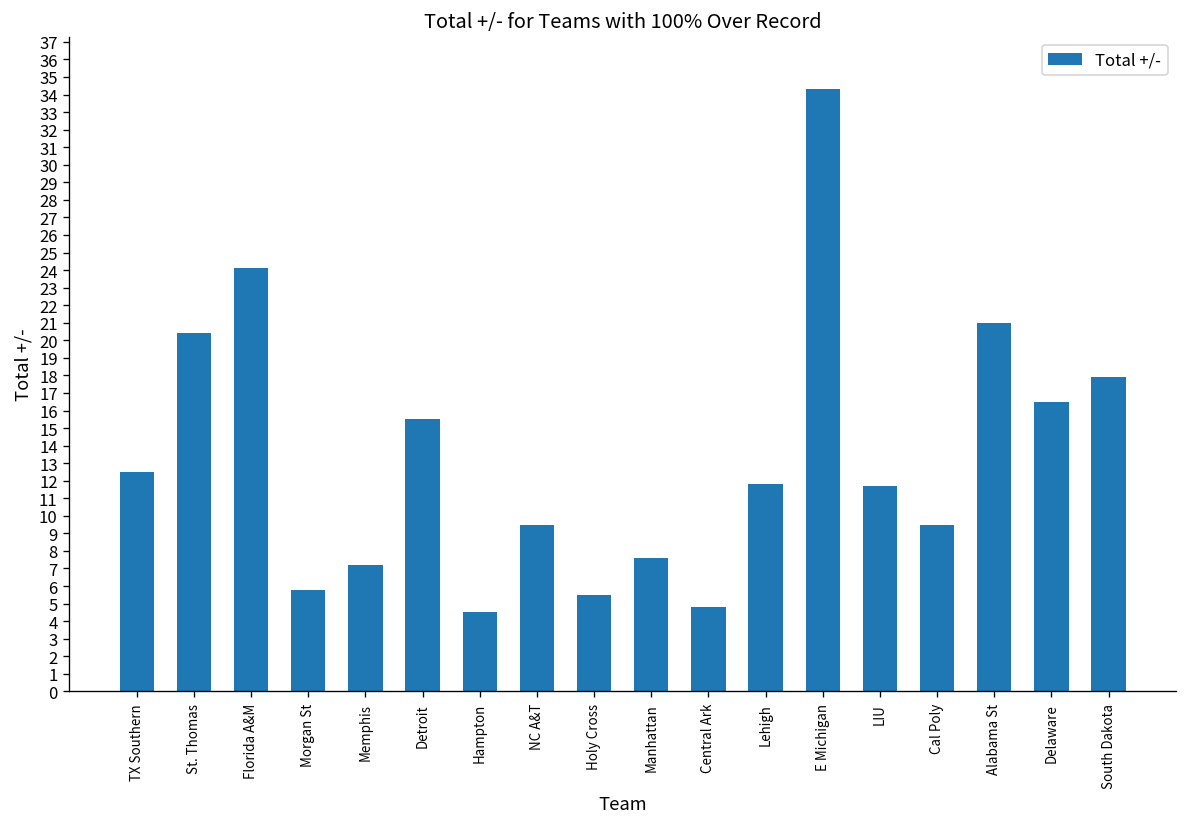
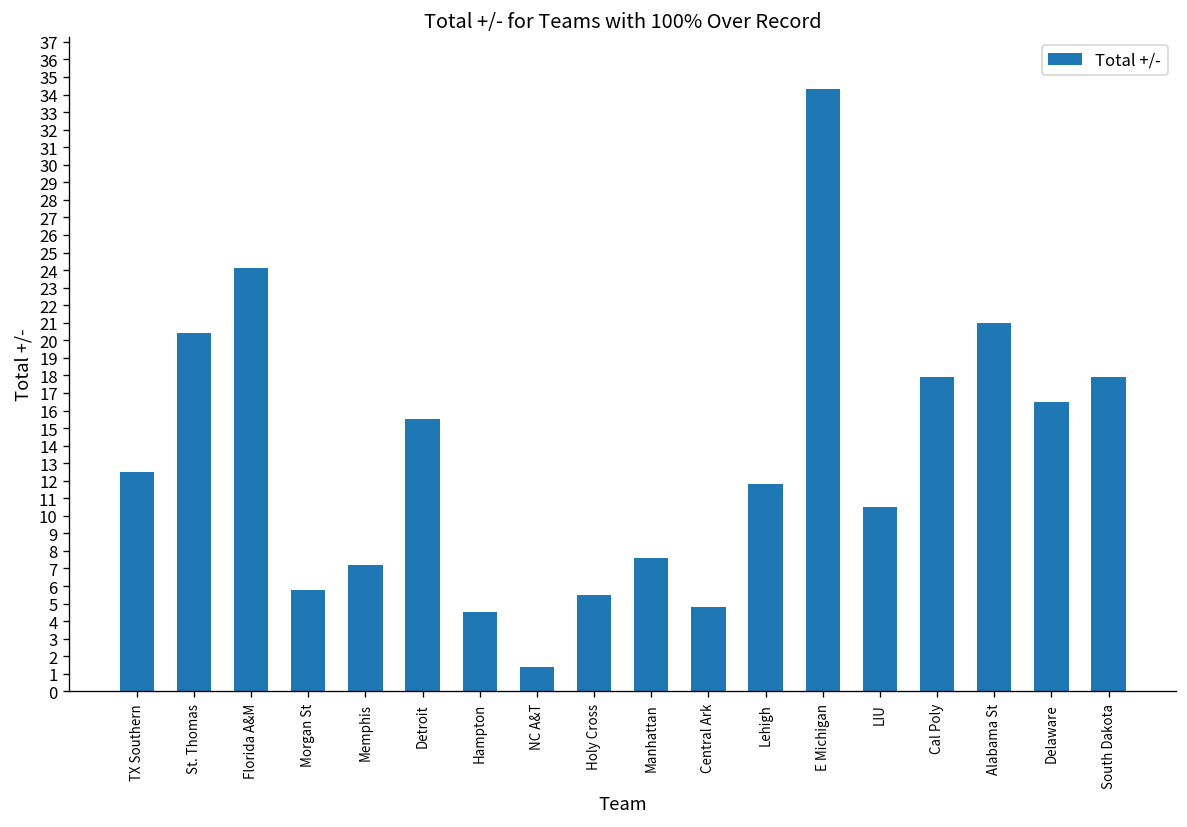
  {
    "TX Southern": 12.5,
    "St. Thomas": 20.4,
    "Florida A&M": 24.1,
    "Morgan St": 5.8,
    "Memphis": 7.2,
    "Detroit": 15.5,
    "Hampton": 4.5,
-   "NC A&T": 9.5,
+   "NC A&T": 1.4,
    "Holy Cross": 5.5,
    "Manhattan": 7.6,
    "Central Ark": 4.8,
    "Lehigh": 11.8,
    "E Michigan": 34.3,
-   "LIU": 11.7,
-   "Cal Poly": 9.5,
+   "LIU": 10.5,
+   "Cal Poly": 17.9,
    "Alabama St": 21.0,
    "Delaware": 16.5,
    "South Dakota": 17.9
  }
